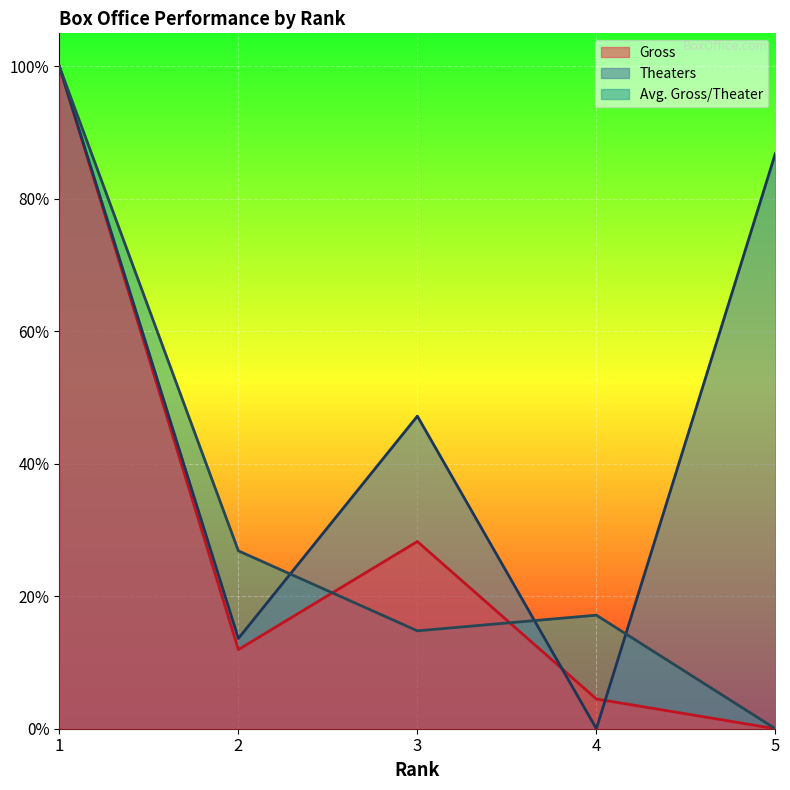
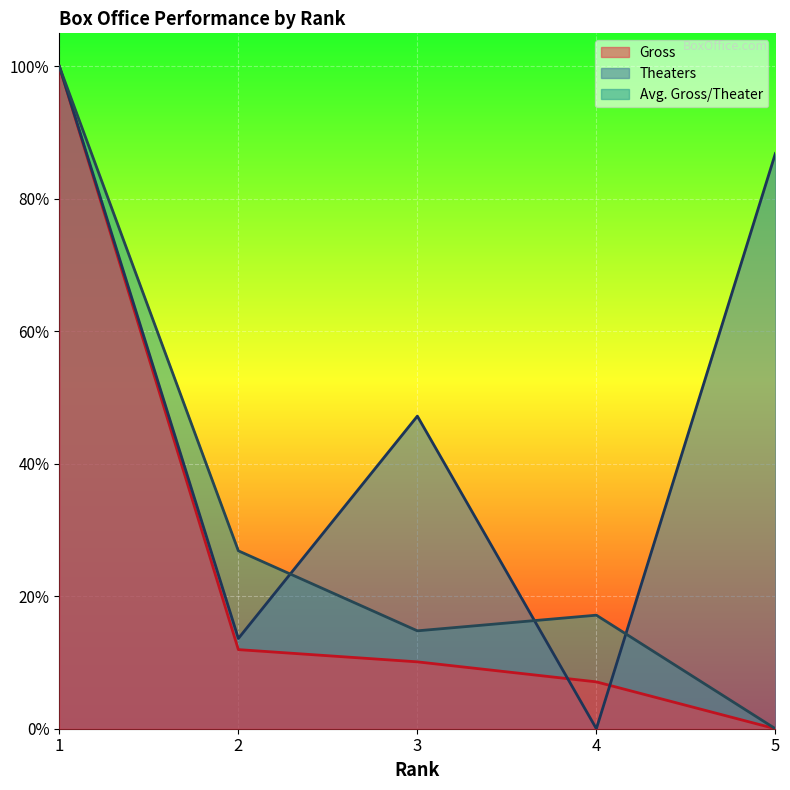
  {
    "Gross": {
      "2": "12%",
-     "3": "28%",
-     "4": "4%"
+     "3": "10%",
+     "4": "7%"
    }
  }
